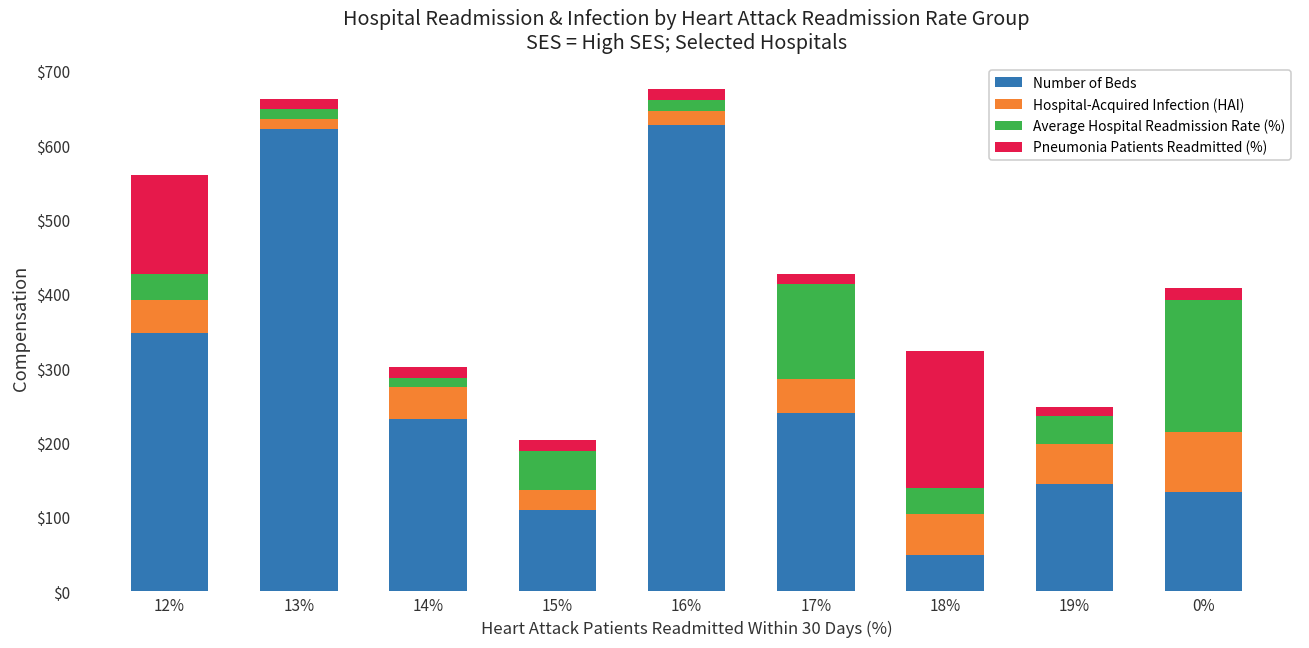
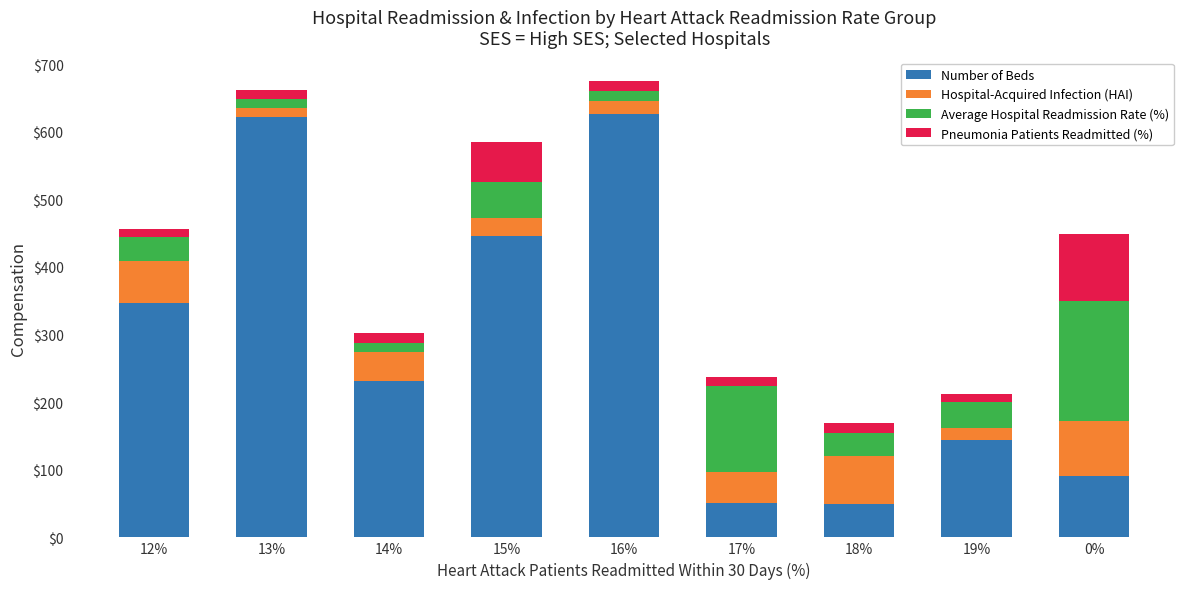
  {
    "Number of Beds": {
      "12%": "$350",
      "13%": "$620",
      "14%": "$230",
-     "15%": "$110",
+     "15%": "$450",
      "16%": "$630",
-     "17%": "$240",
+     "17%": "$50",
      "18%": "$50",
      "19%": "$140",
-     "0%": "$130"
+     "0%": "$90"
    },
    "Hospital-Acquired Infection (HAI)": {
-     "12%": "$50",
+     "12%": "$60",
      "13%": "$10",
      "14%": "$40",
      "15%": "$30",
      "16%": "$20",
      "17%": "$50",
-     "18%": "$60",
-     "19%": "$50",
+     "18%": "$70",
+     "19%": "$20",
      "0%": "$80"
    },
    "Average Hospital Readmission Rate (%)": {
      "12%": "$30",
      "13%": "$10",
      "14%": "$10",
      "15%": "$50",
      "16%": "$10",
      "17%": "$130",
      "18%": "$30",
      "19%": "$40",
      "0%": "$180"
    },
    "Pneumonia Patients Readmitted (%)": {
-     "12%": "$130",
+     "12%": "$10",
      "13%": "$10",
      "14%": "$10",
-     "15%": "$20",
+     "15%": "$60",
      "16%": "$10",
      "17%": "$10",
-     "18%": "$180",
+     "18%": "$10",
      "19%": "$10",
-     "0%": "$20"
+     "0%": "$100"
    }
  }
